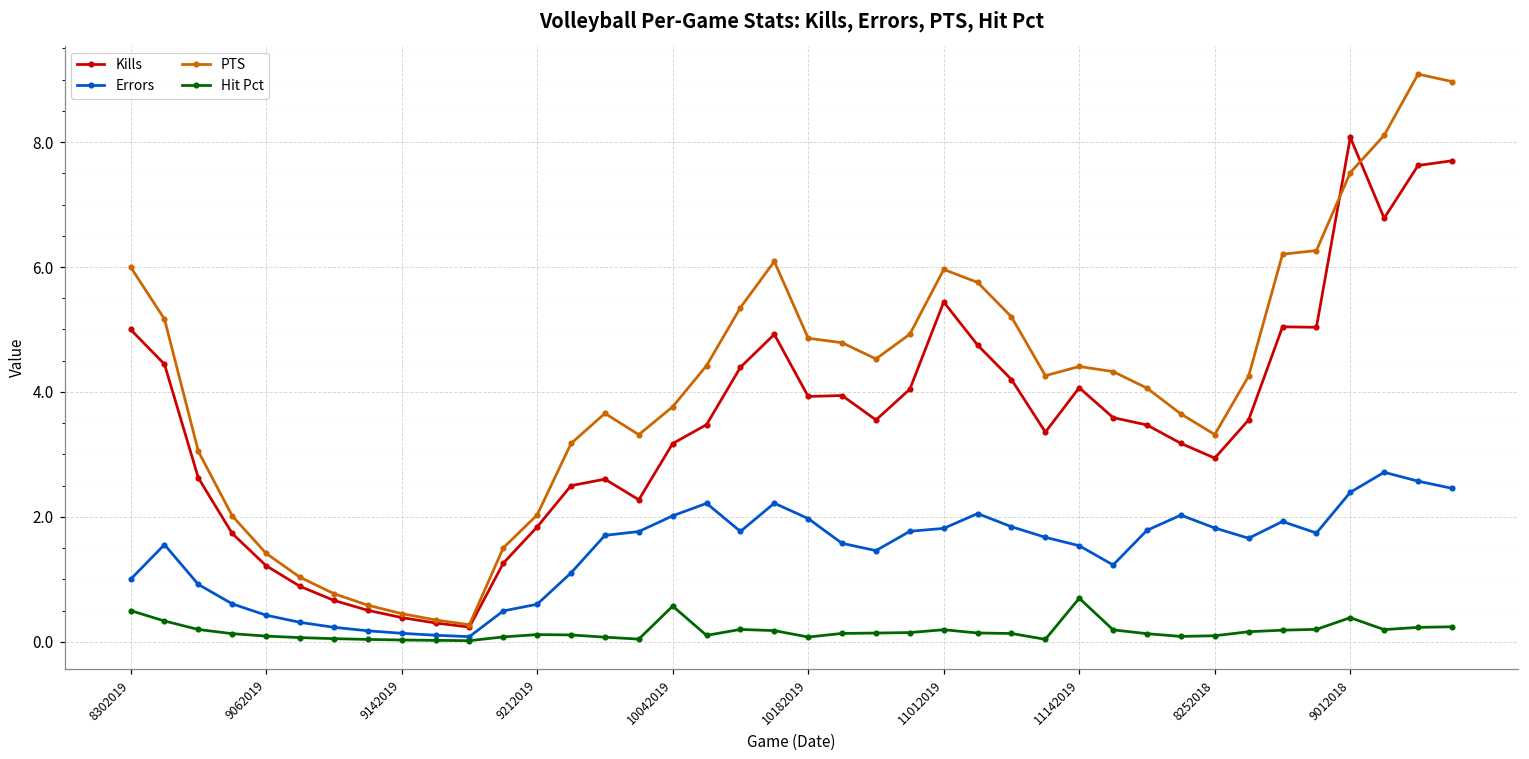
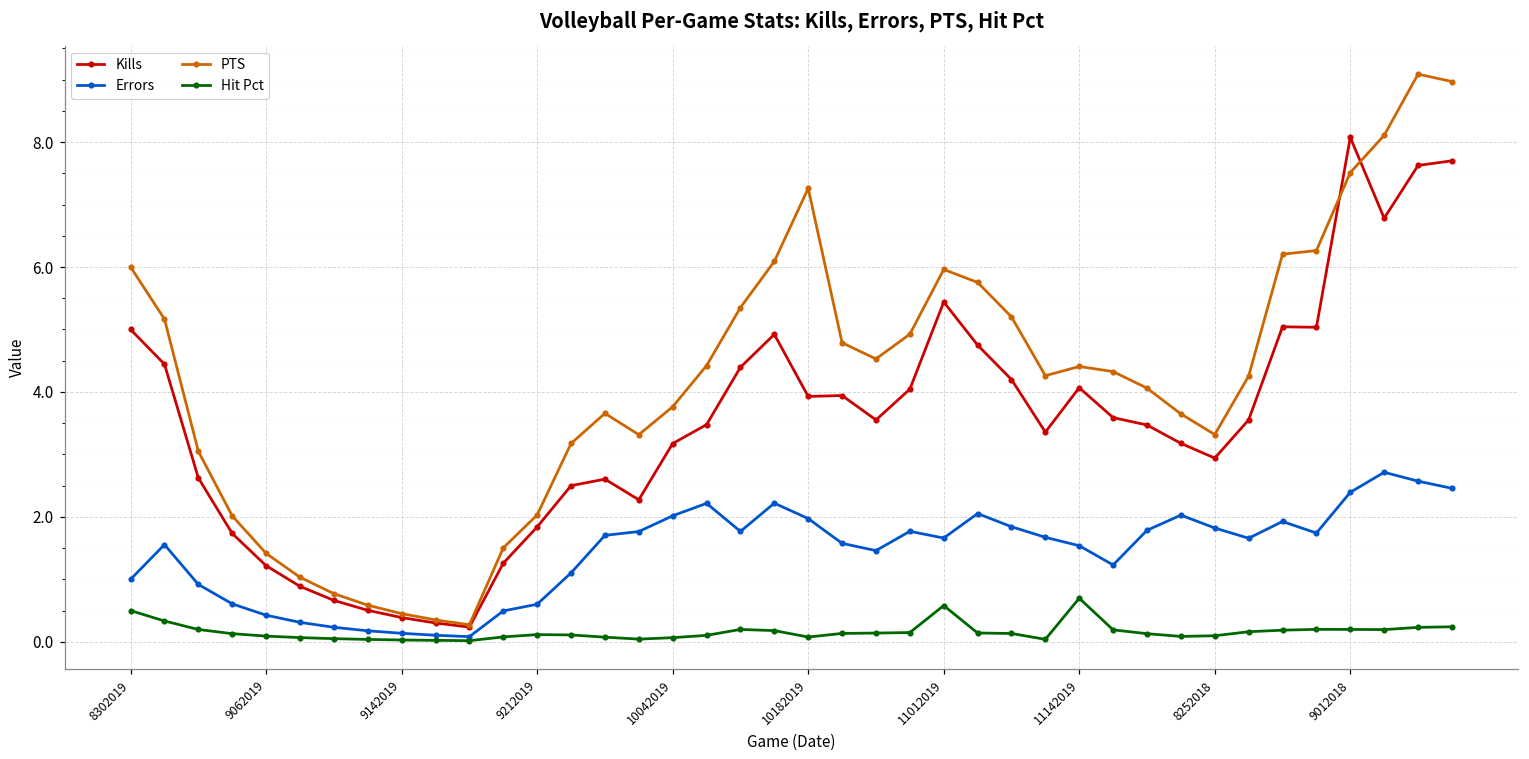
  {
    "Kills": {
      "10042019": 3.2,
      "10182019": 3.9,
      "11012019": 5.4,
      "11142019": 4.1,
      "9012018": 8.1
    },
    "Errors": {
      "10042019": 2.0,
      "10182019": 2.0,
-     "11012019": 1.8,
+     "11012019": 1.7,
      "11142019": 1.5,
      "9012018": 2.4
    },
    "PTS": {
      "10042019": 3.8,
-     "10182019": 4.9,
+     "10182019": 7.3,
      "11012019": 6.0,
      "11142019": 4.4,
      "9012018": 7.5
    },
    "Hit Pct": {
-     "10042019": 0.6,
+     "10042019": 0.1,
      "10182019": 0.1,
-     "11012019": 0.2,
+     "11012019": 0.6,
      "11142019": 0.7,
-     "9012018": 0.4
+     "9012018": 0.2
    }
  }
